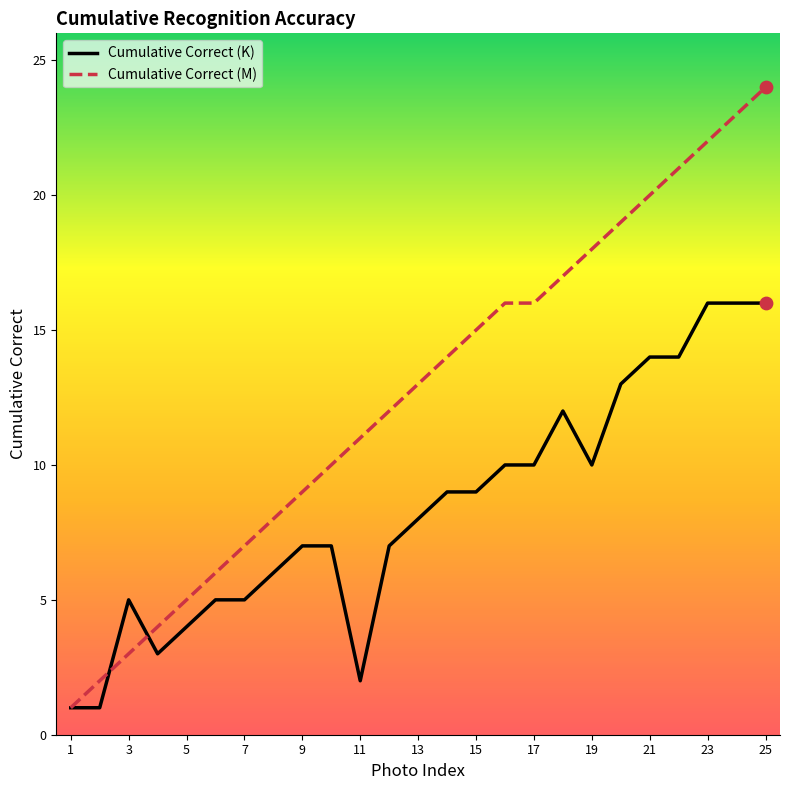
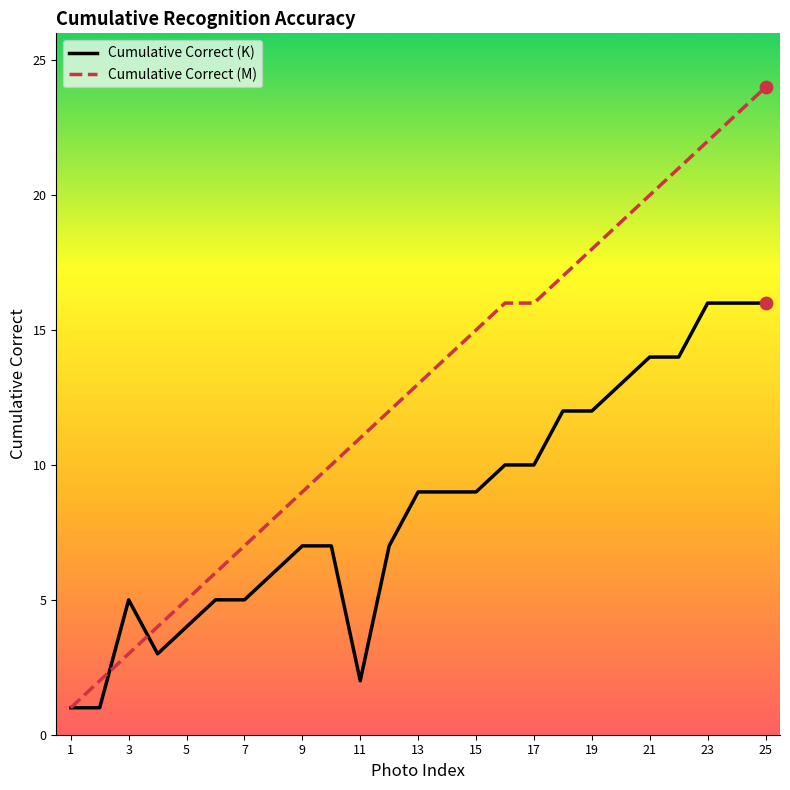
  {
    "Cumulative Correct (K)": {
      "3": 5,
      "5": 4,
      "7": 5,
      "9": 7,
      "11": 2,
-     "13": 8,
+     "13": 9,
      "15": 9,
      "17": 10,
-     "19": 10,
+     "19": 12,
      "21": 14,
      "23": 16
    }
  }
